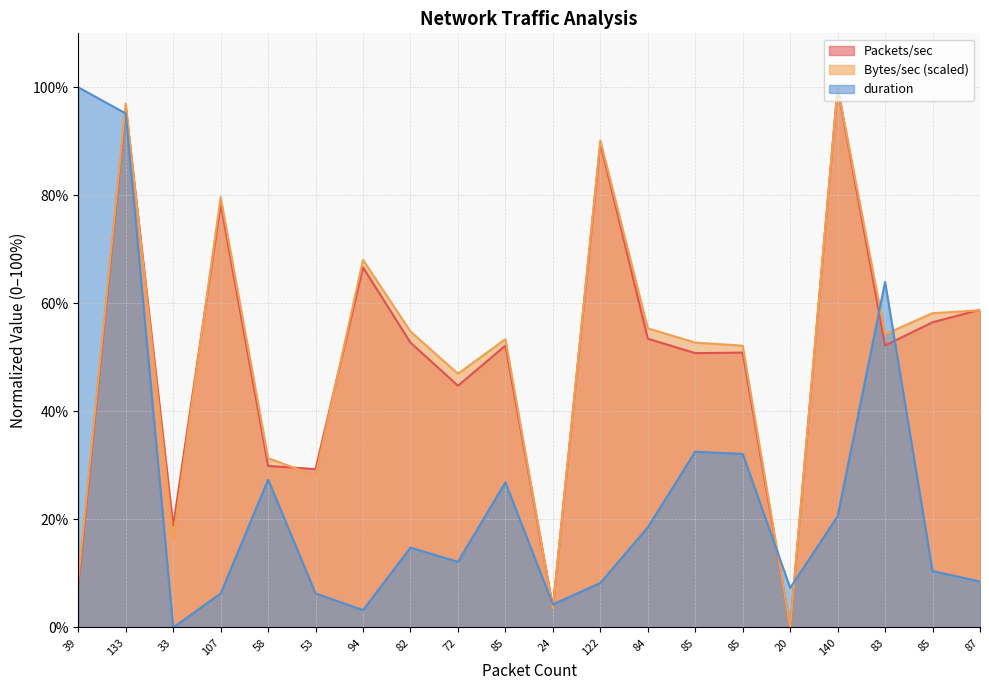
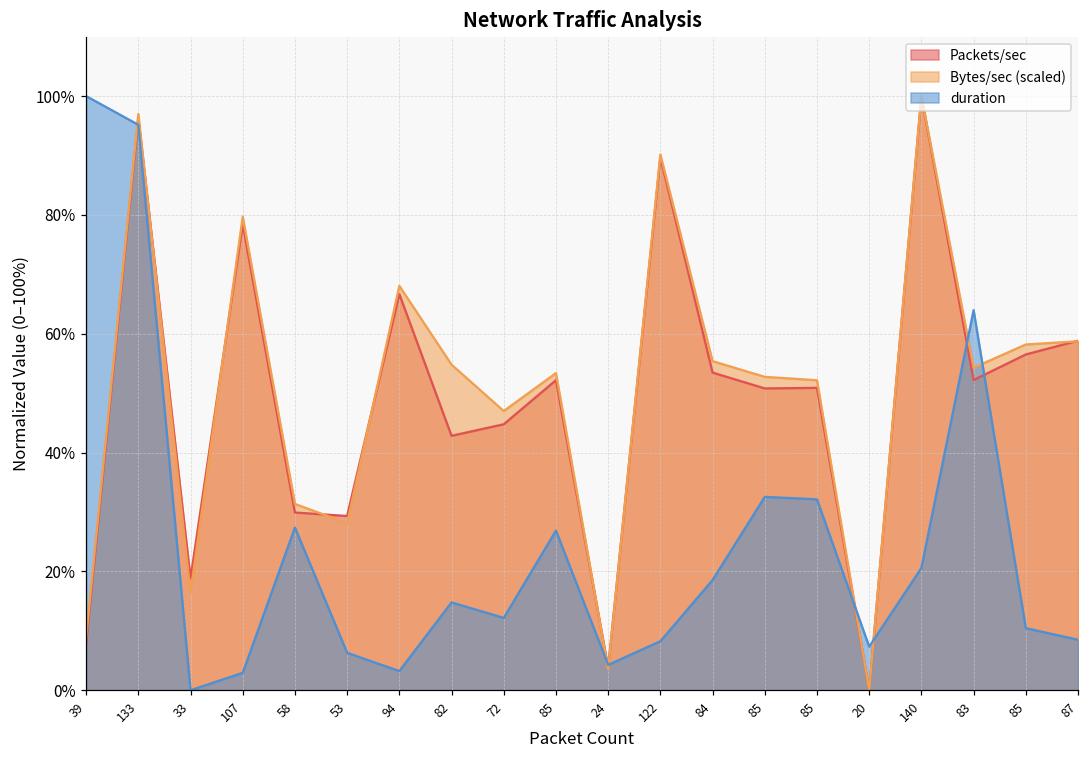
  {
    "Packets/sec": {
      "39": "8%",
      "133": "96%",
      "33": "19%",
      "107": "78%",
      "58": "30%",
      "53": "29%",
      "94": "67%",
-     "82": "53%",
+     "82": "43%",
      "72": "45%",
      "122": "90%",
      "84": "53%",
      "83": "52%"
    },
    "Bytes/sec (scaled)": {
      "39": "9%",
      "133": "97%",
      "33": "16%",
      "107": "80%",
      "58": "31%",
      "53": "28%",
      "94": "68%",
      "82": "55%",
      "72": "47%",
      "122": "90%",
      "84": "55%",
      "83": "54%"
    },
    "duration": {
      "39": "100%",
      "133": "95%",
      "33": "0%",
-     "107": "6%",
+     "107": "3%",
      "58": "27%",
      "53": "6%",
      "94": "3%",
      "82": "15%",
      "72": "12%",
      "24": "4%",
      "122": "8%",
      "84": "19%",
      "20": "7%",
      "140": "21%",
      "83": "64%",
      "87": "8%"
    }
  }
